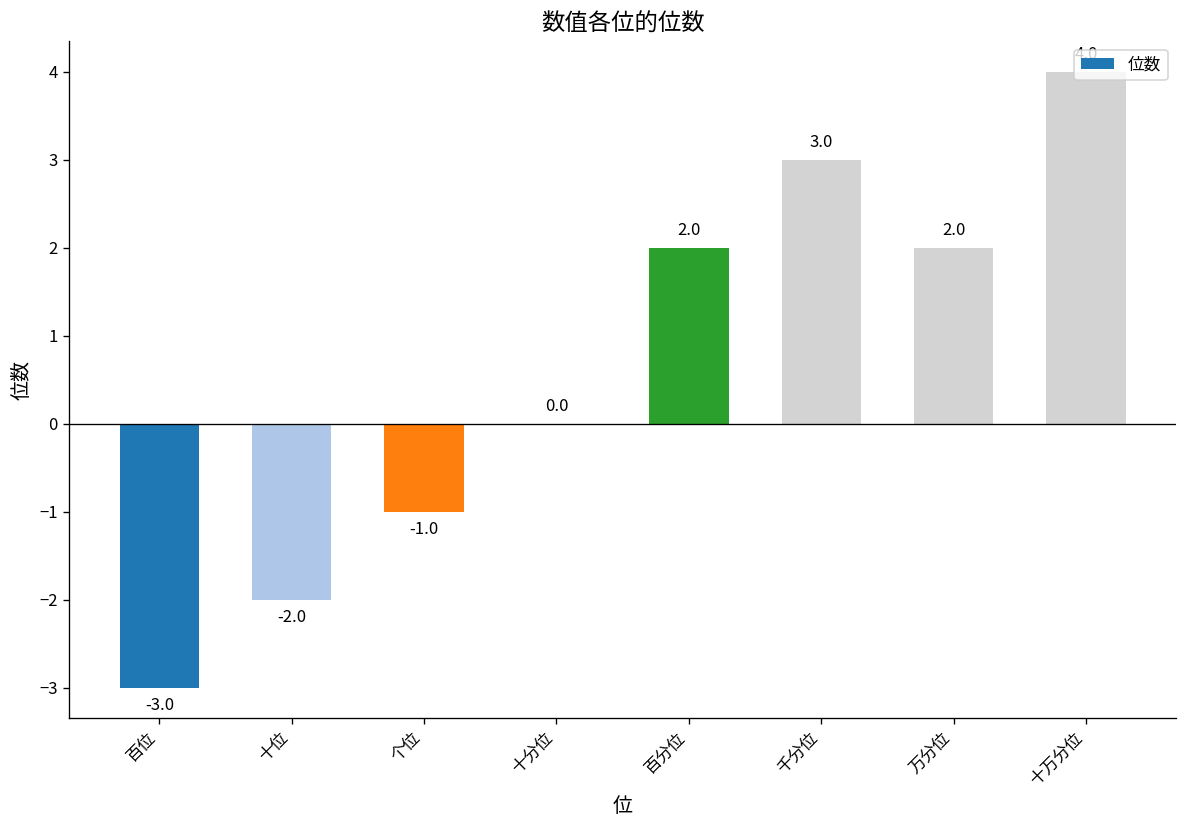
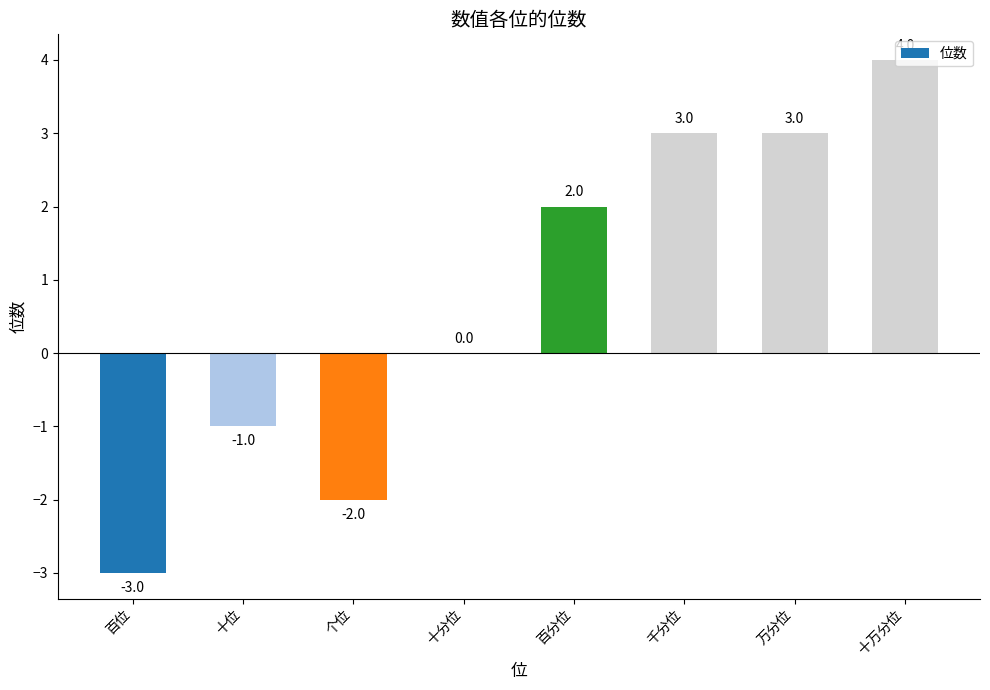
  {
    "百位": -3.0,
-   "十位": -2.0,
-   "个位": -1.0,
+   "十位": -1.0,
+   "个位": -2.0,
    "十分位": 0.0,
    "百分位": 2.0,
    "千分位": 3.0,
-   "万分位": 2.0
+   "万分位": 3.0
  }
